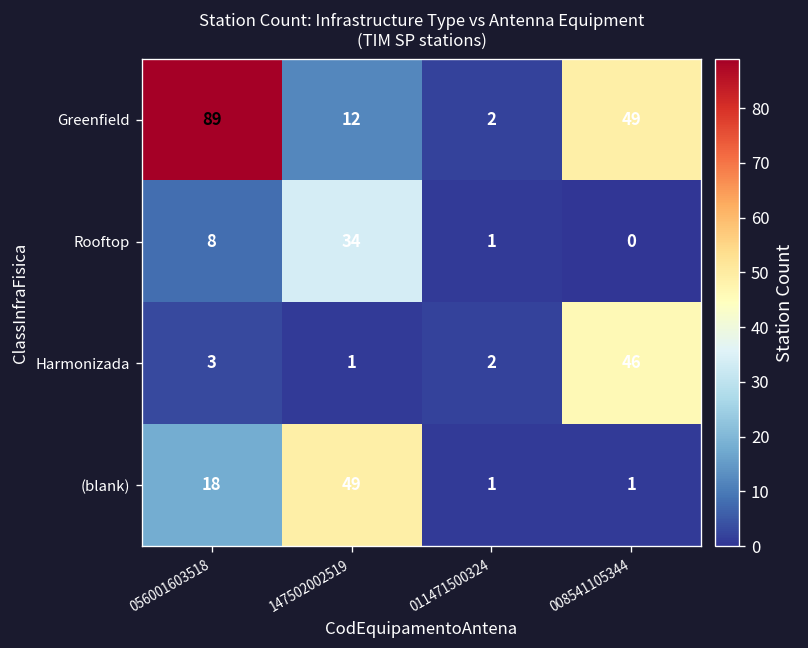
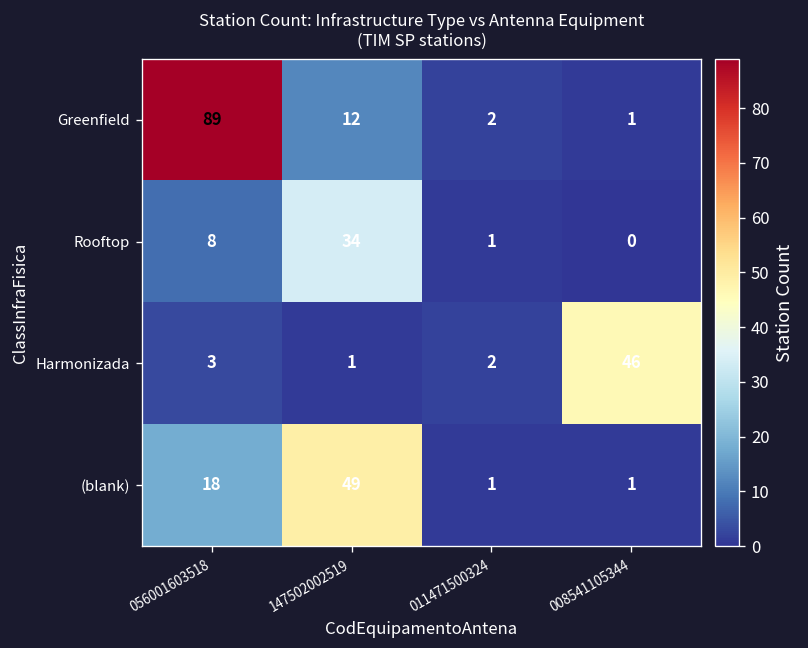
  {
    "Greenfield": {
      "056001603518": 89,
      "147502002519": 12,
      "011471500324": 2,
-     "008541105344": 49
+     "008541105344": 1
    },
    "Rooftop": {
      "056001603518": 8,
      "011471500324": 1,
      "008541105344": 0
    },
    "Harmonizada": {
      "056001603518": 3,
      "147502002519": 1,
      "011471500324": 2,
      "008541105344": 46
    },
    "(blank)": {
      "056001603518": 18,
      "147502002519": 49,
      "011471500324": 1,
      "008541105344": 1
    }
  }
